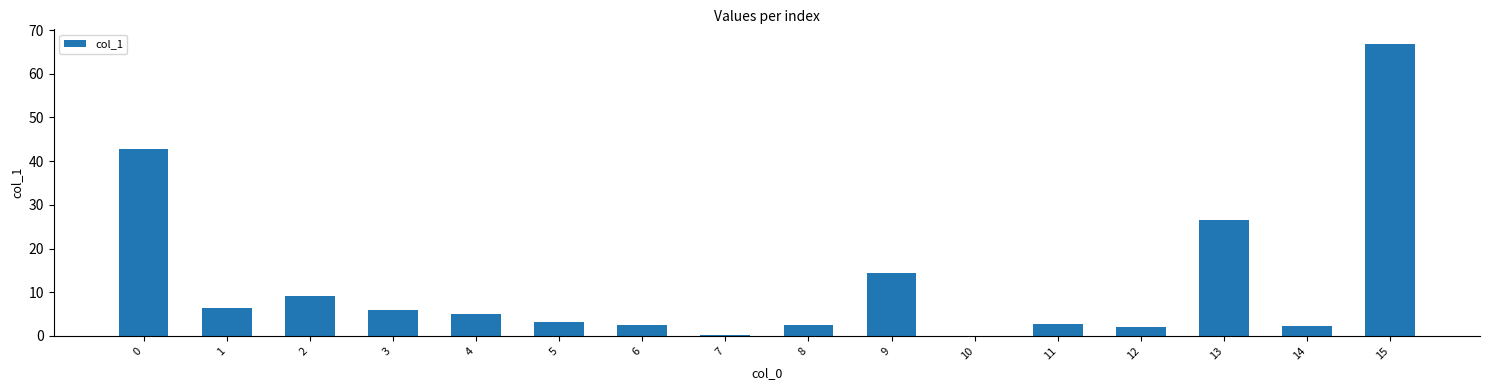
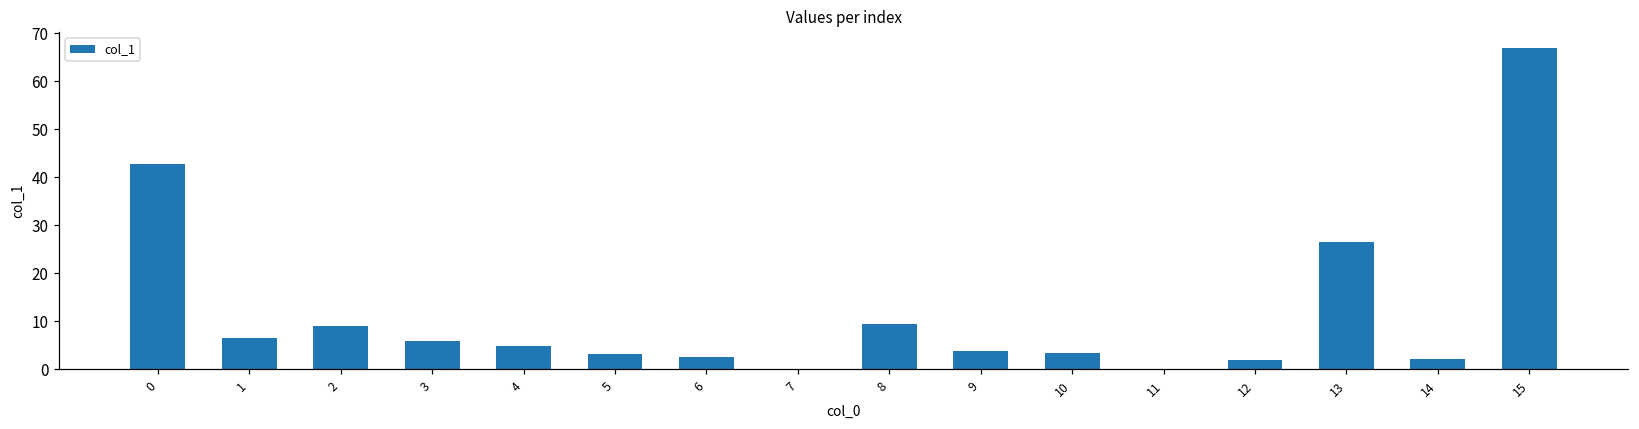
  {
    "0": 43,
    "1": 6,
    "2": 9,
    "3": 6,
    "4": 5,
    "5": 3,
    "6": 3,
-   "8": 3,
-   "9": 14,
-   "10": 0,
-   "11": 3,
+   "8": 10,
+   "9": 4,
+   "10": 3,
+   "11": 0,
    "12": 2,
    "13": 27,
    "14": 2,
    "15": 67
  }
